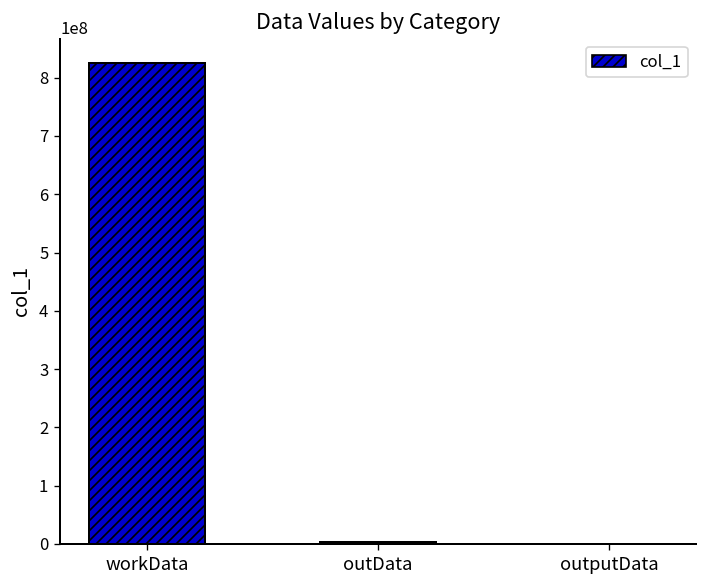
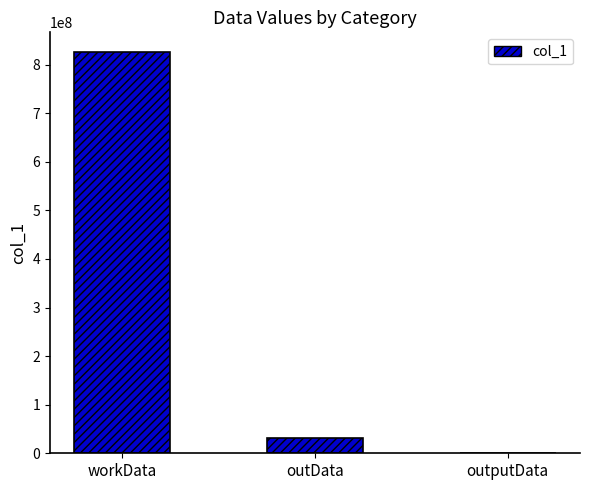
  {
    "workData": 830000000,
-   "outData": 0
+   "outData": 30000000
  }
